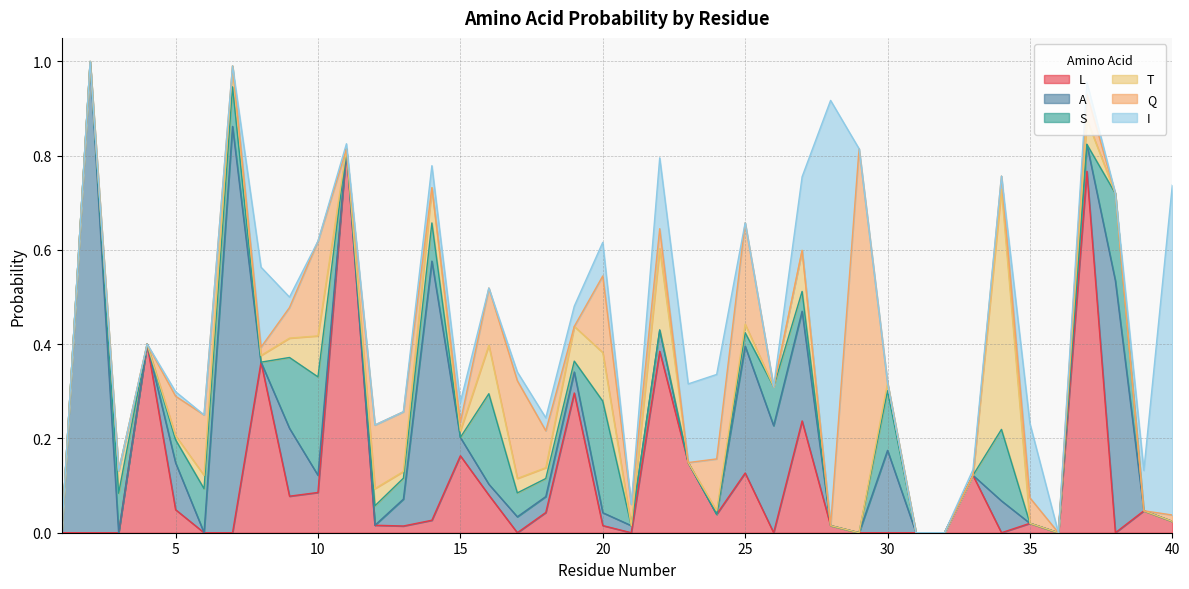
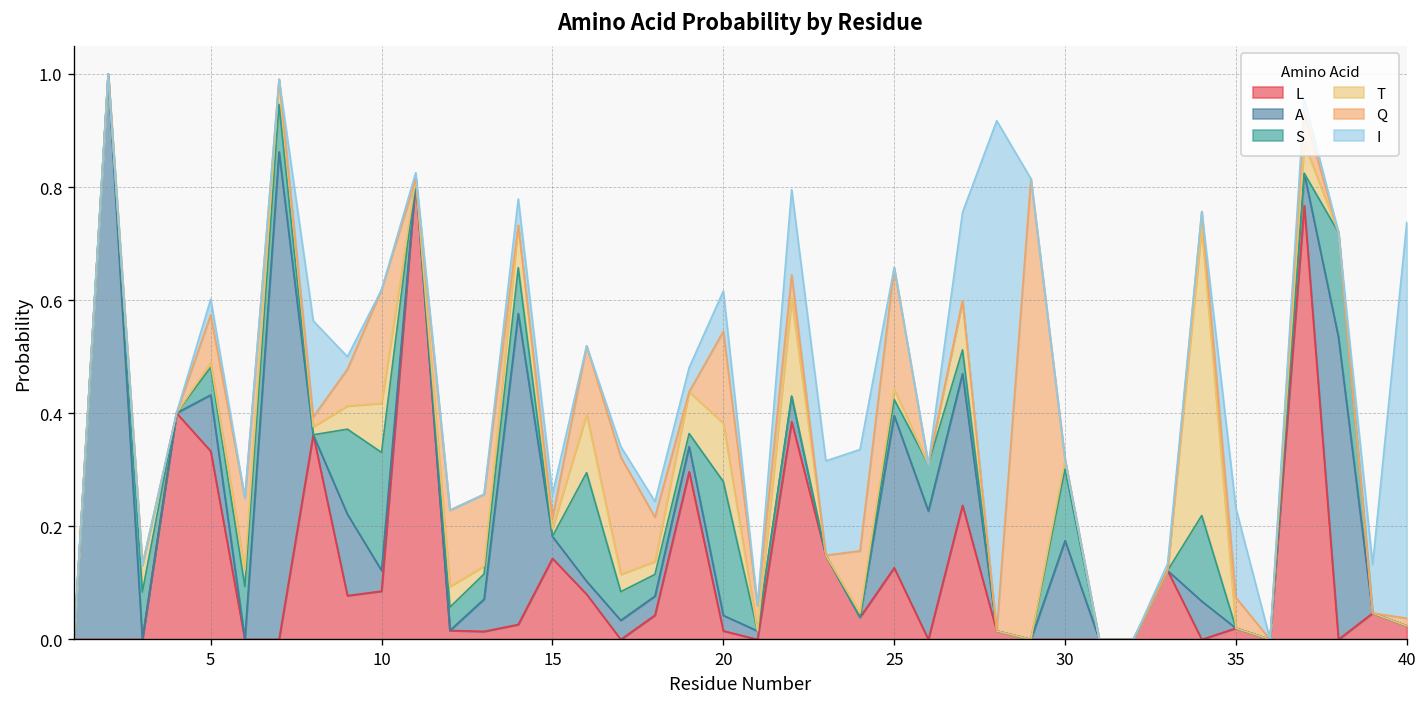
  {
    "L": {
-     "5": 0.05,
+     "5": 0.33,
      "10": 0.09,
-     "15": 0.16,
+     "15": 0.14,
      "20": 0.02,
      "25": 0.13,
      "30": 0.00
    },
    "I": {
-     "5": 0.01,
+     "5": 0.03,
      "15": 0.04,
      "20": 0.07,
      "35": 0.16,
      "40": 0.70
    }
  }
